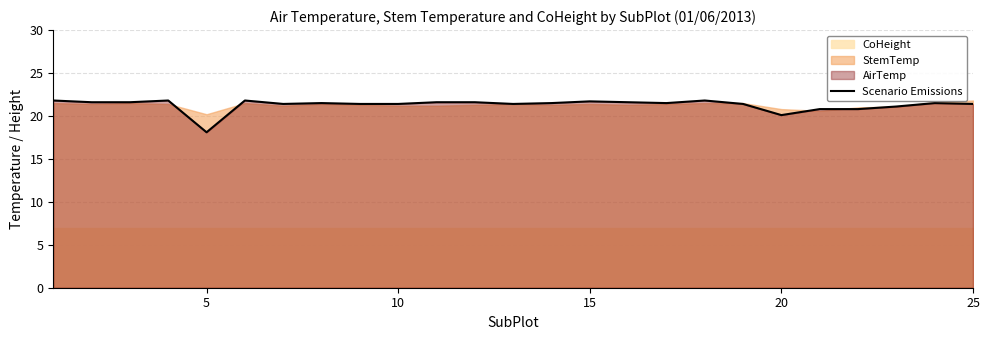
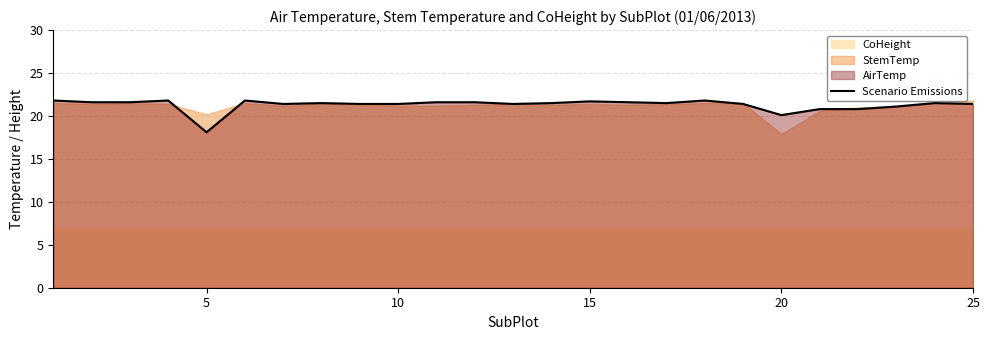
  {
    "CoHeight": {
      "5": 7,
      "10": 7,
      "15": 7,
      "20": 7,
      "25": 7
    },
    "StemTemp": {
      "5": 20,
-     "20": 21,
+     "20": 18,
      "25": 22
    },
    "AirTemp": {
      "5": 18,
      "20": 20,
      "25": 21
    }
  }
